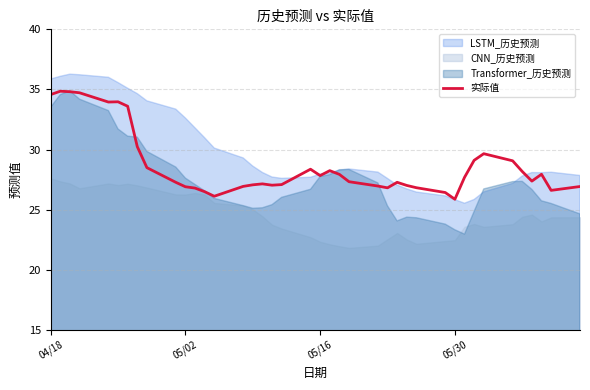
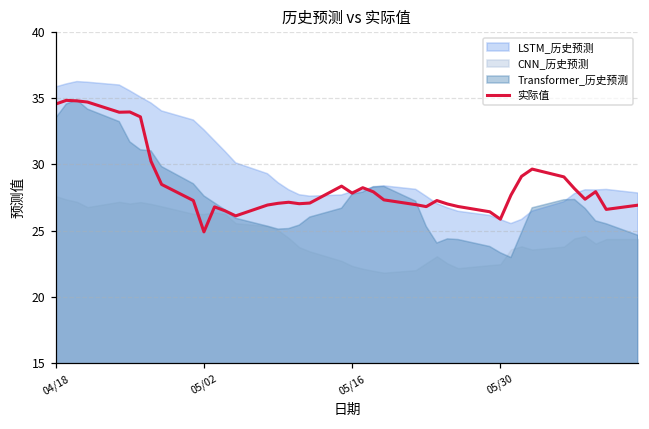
  {
    "实际值": {
      "04/18": 34.6,
-     "05/02": 26.9
+     "05/02": 24.9
    }
  }
